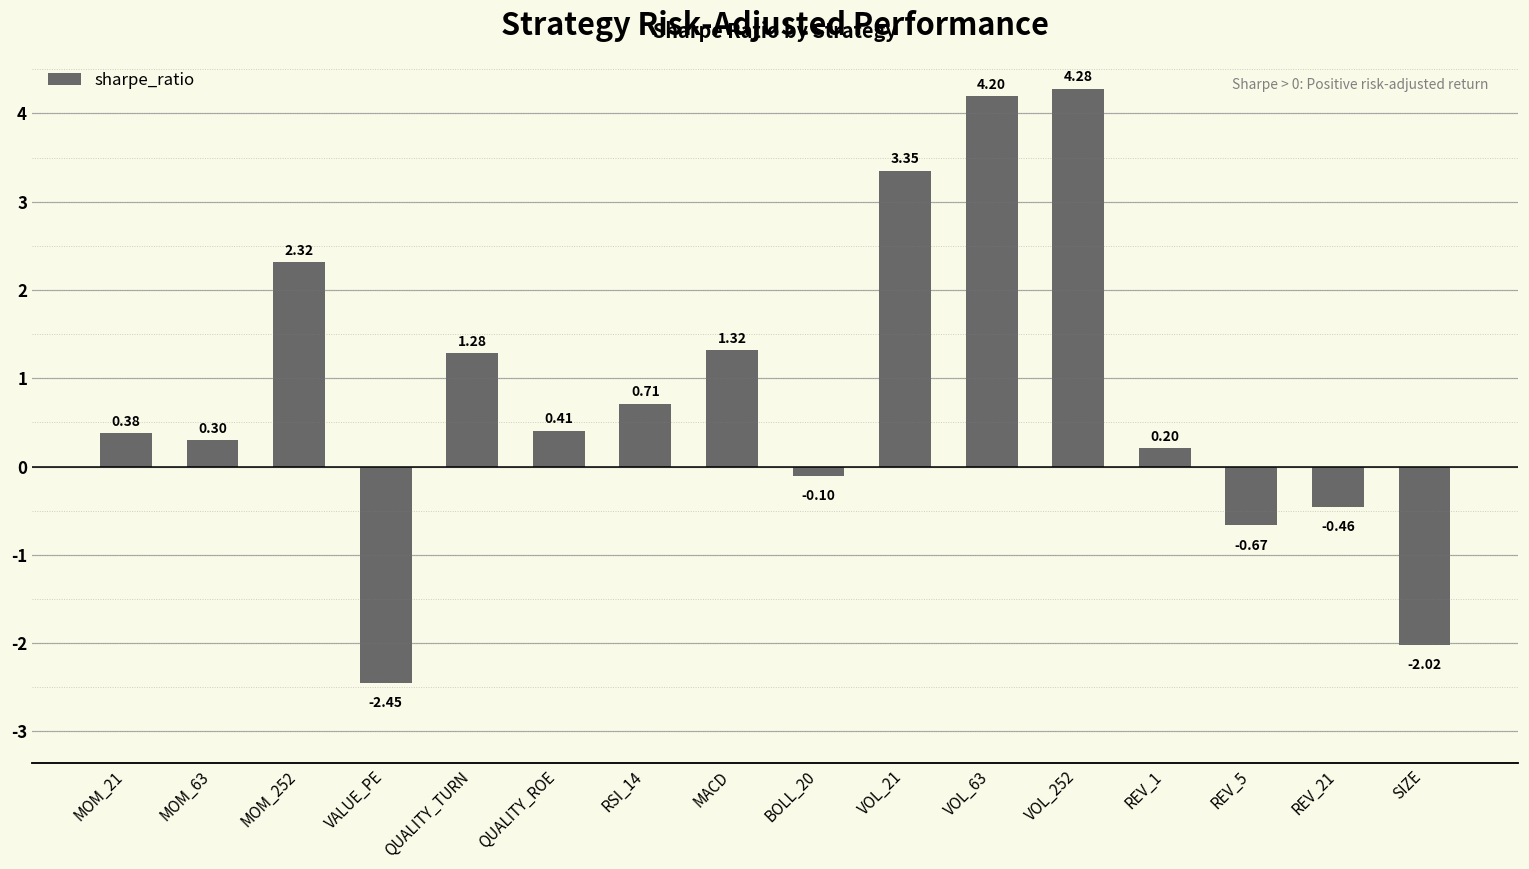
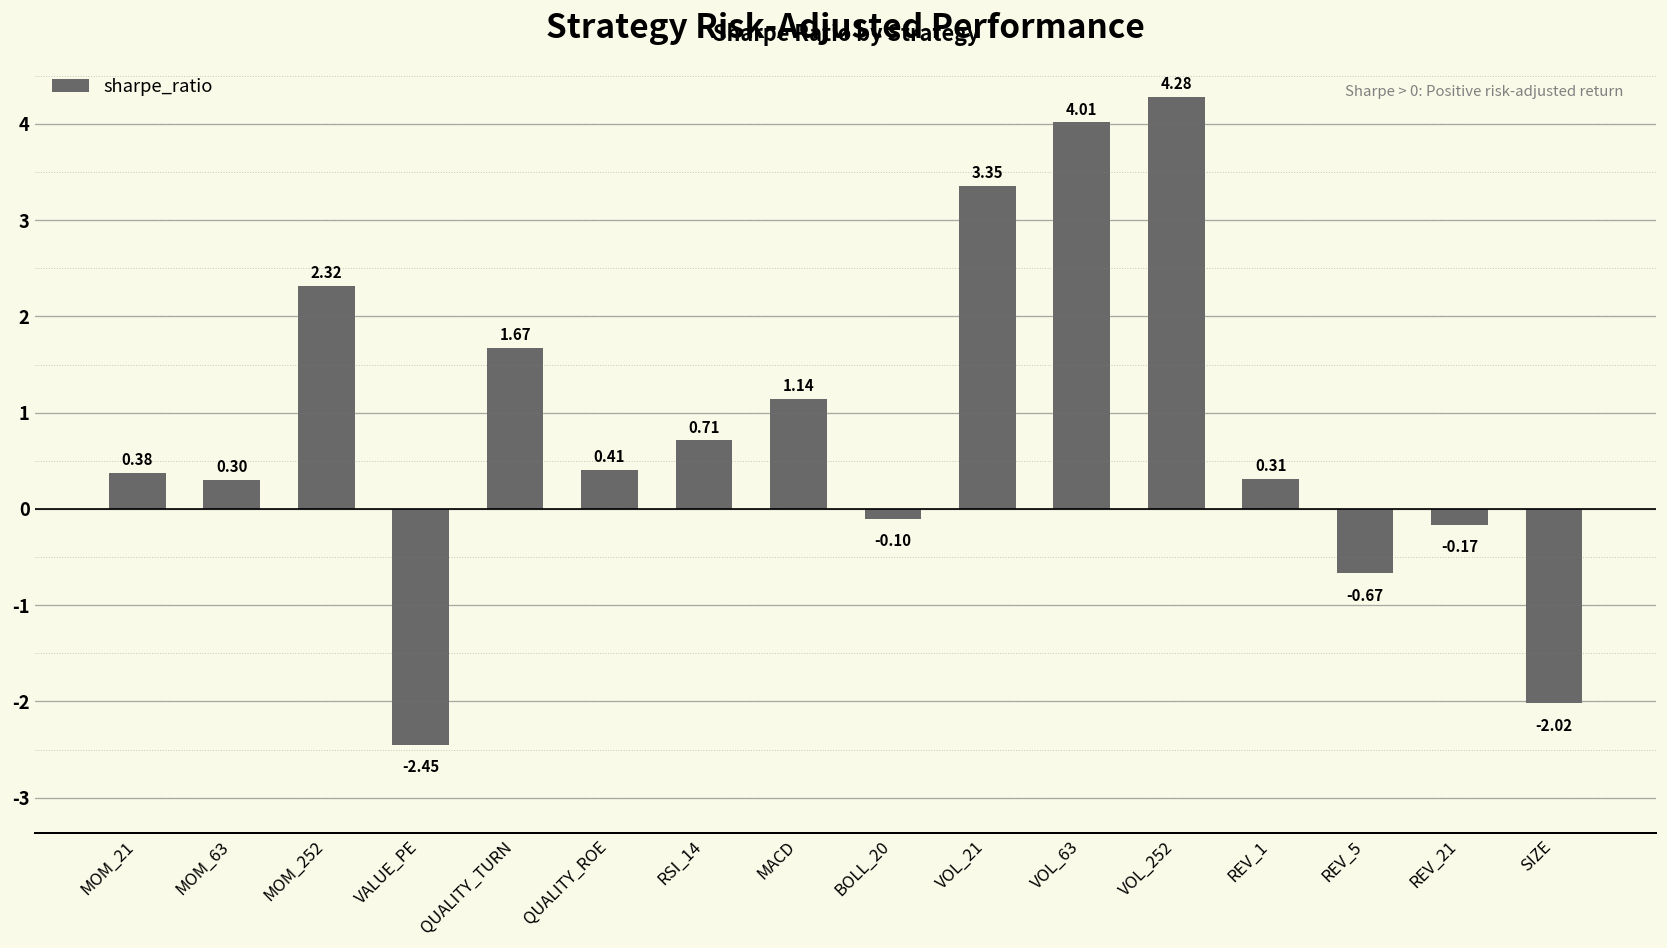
  {
    "MOM_21": 0.38,
    "MOM_63": 0.30,
    "MOM_252": 2.32,
    "VALUE_PE": -2.45,
-   "QUALITY_TURN": 1.28,
+   "QUALITY_TURN": 1.67,
    "QUALITY_ROE": 0.41,
    "RSI_14": 0.71,
-   "MACD": 1.32,
+   "MACD": 1.14,
    "BOLL_20": -0.10,
    "VOL_21": 3.35,
-   "VOL_63": 4.20,
+   "VOL_63": 4.01,
    "VOL_252": 4.28,
-   "REV_1": 0.20,
+   "REV_1": 0.31,
    "REV_5": -0.67,
-   "REV_21": -0.46,
+   "REV_21": -0.17,
    "SIZE": -2.02
  }
